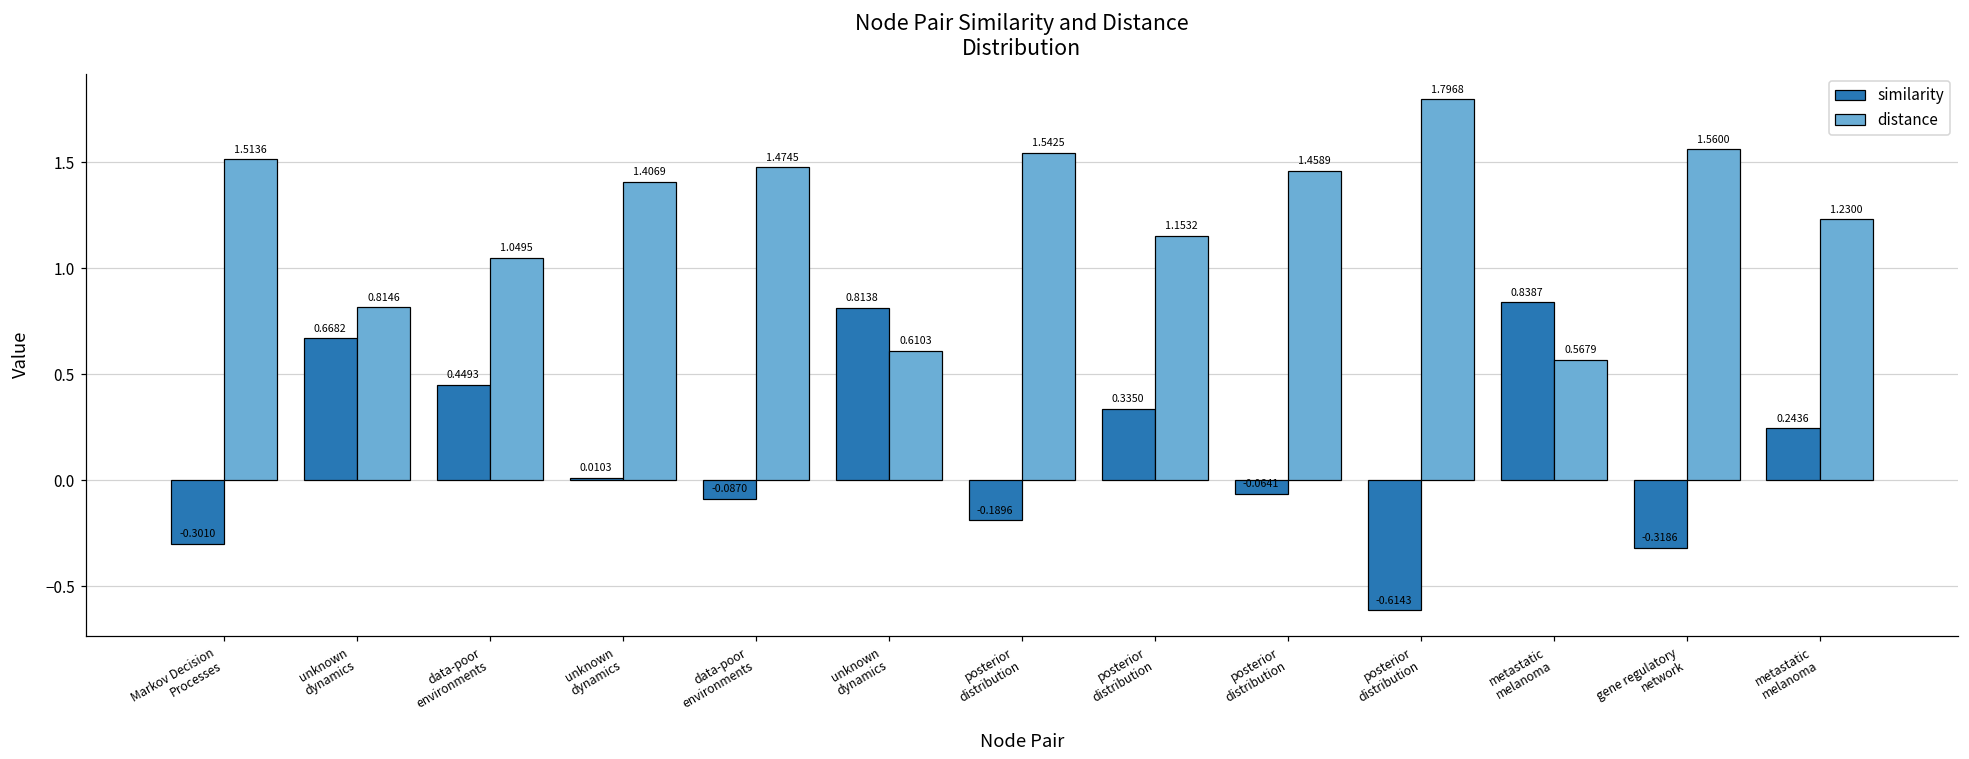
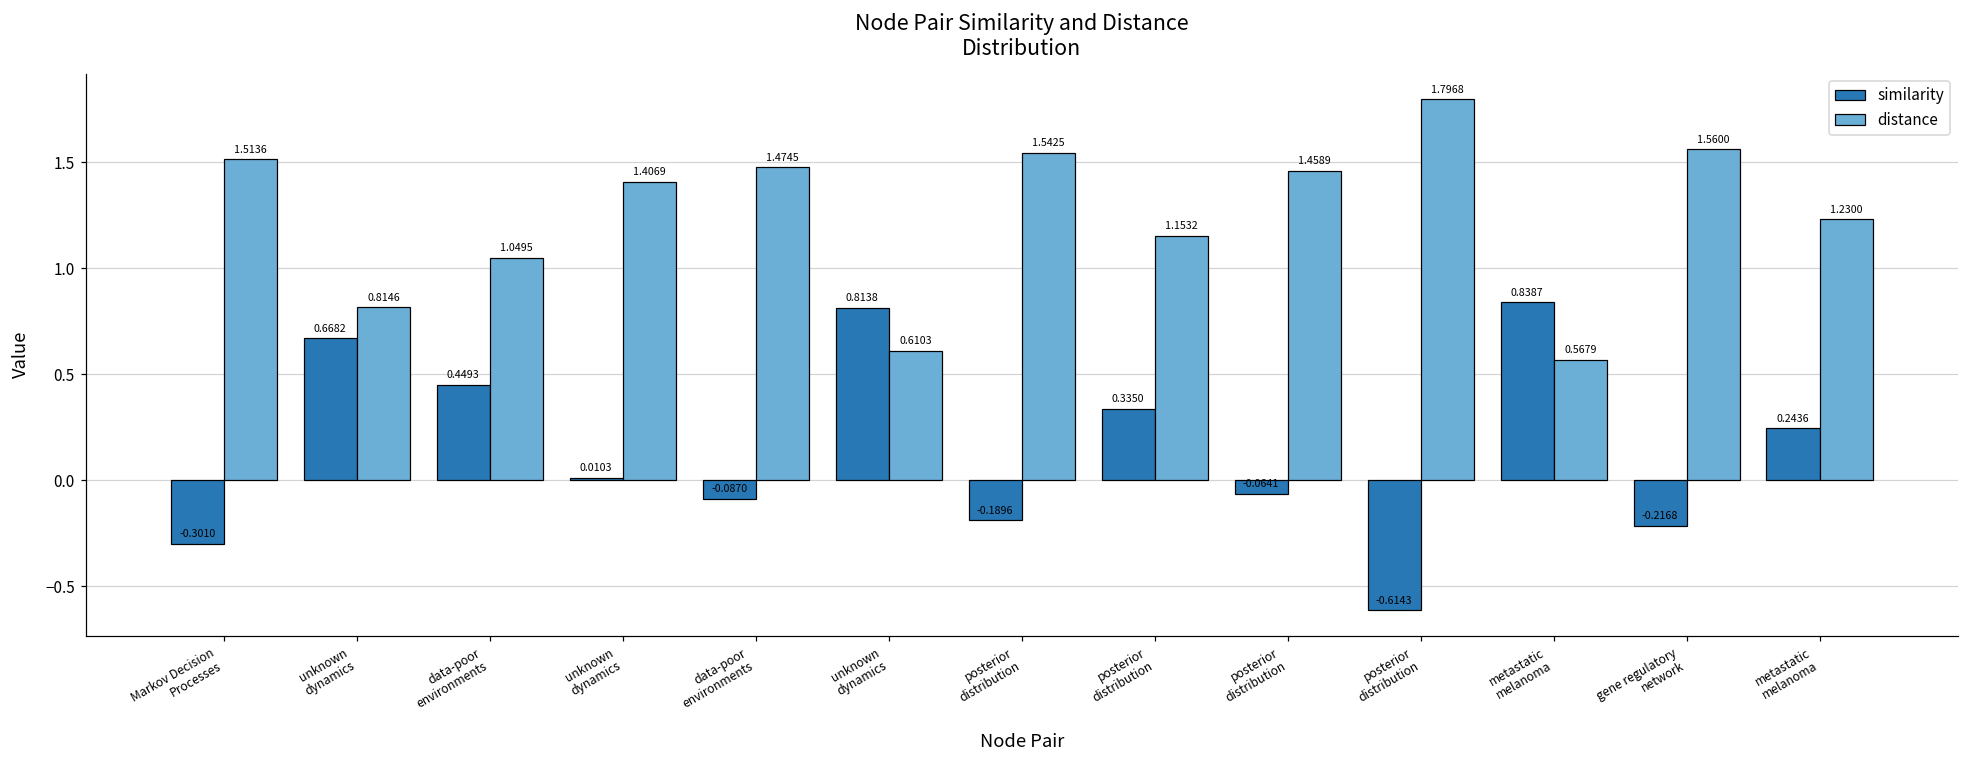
  {
    "similarity": {
      "Markov Decision Processes": -0.3010,
-     "gene regulatory network": -0.3186
+     "gene regulatory network": -0.2168
    },
    "distance": {
      "Markov Decision Processes": 1.5136,
      "gene regulatory network": 1.5600
    }
  }
